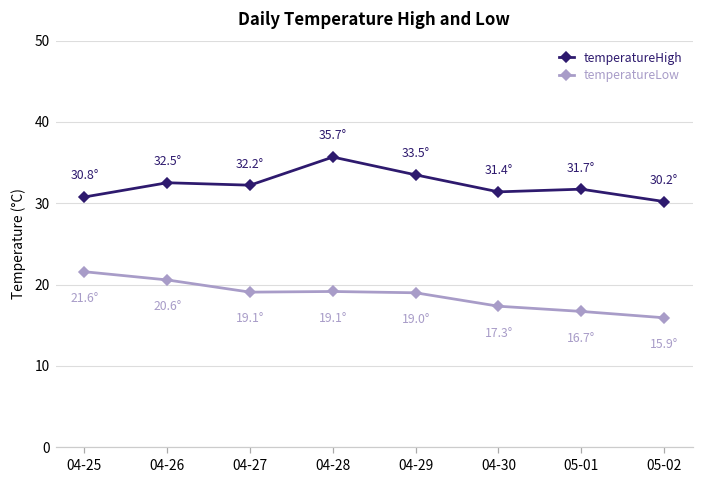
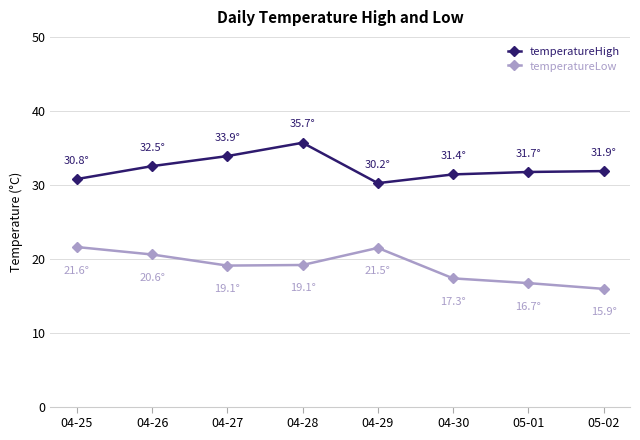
  {
    "temperatureHigh": {
      "04-25": "30.8°",
      "04-26": "32.5°",
-     "04-27": "32.2°",
+     "04-27": "33.9°",
      "04-28": "35.7°",
-     "04-29": "33.5°",
+     "04-29": "30.2°",
      "04-30": "31.4°",
      "05-01": "31.7°",
-     "05-02": "30.2°"
+     "05-02": "31.9°"
    },
    "temperatureLow": {
      "04-25": "21.6°",
      "04-26": "20.6°",
      "04-27": "19.1°",
      "04-28": "19.1°",
-     "04-29": "19.0°",
+     "04-29": "21.5°",
      "04-30": "17.3°",
      "05-01": "16.7°",
      "05-02": "15.9°"
    }
  }
